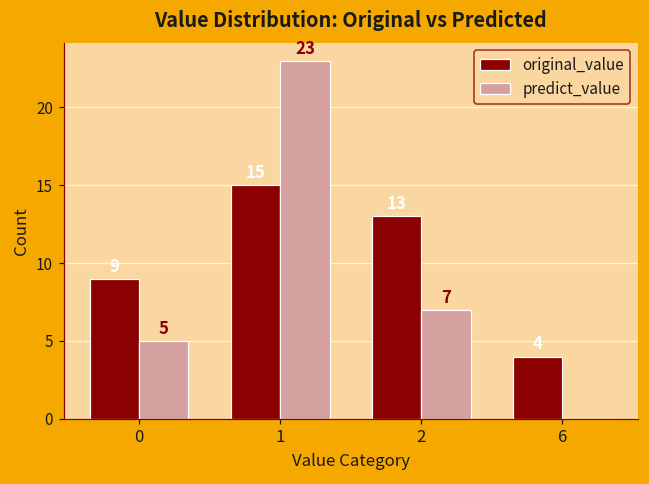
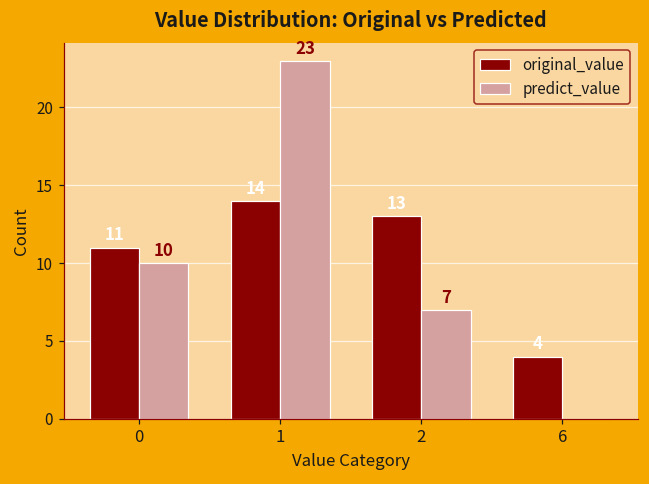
  {
    "original_value": {
-     "0": 9,
-     "1": 15,
+     "0": 11,
+     "1": 14,
      "2": 13,
      "6": 4
    },
    "predict_value": {
-     "0": 5,
+     "0": 10,
      "1": 23,
      "2": 7
    }
  }
